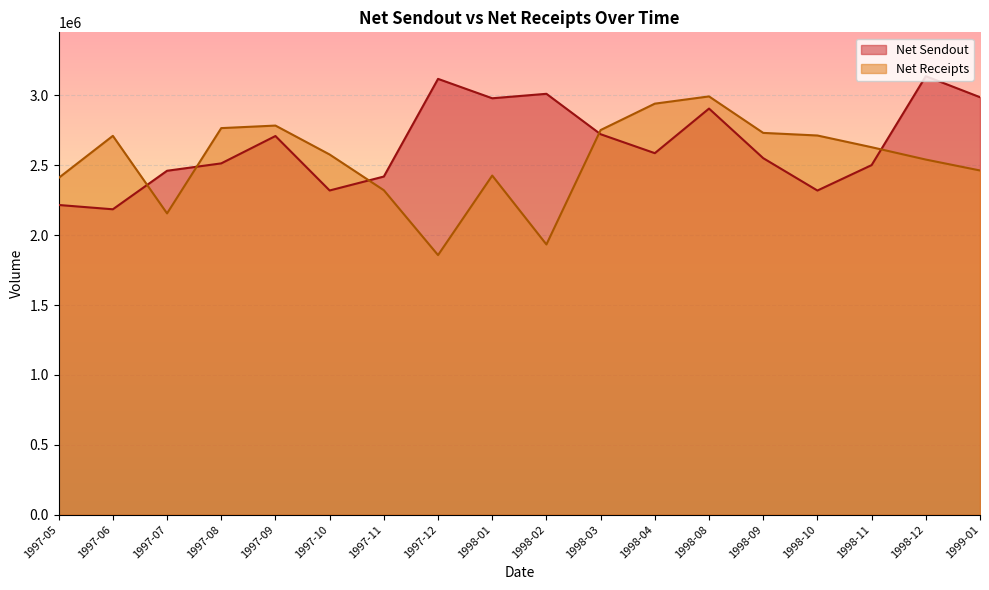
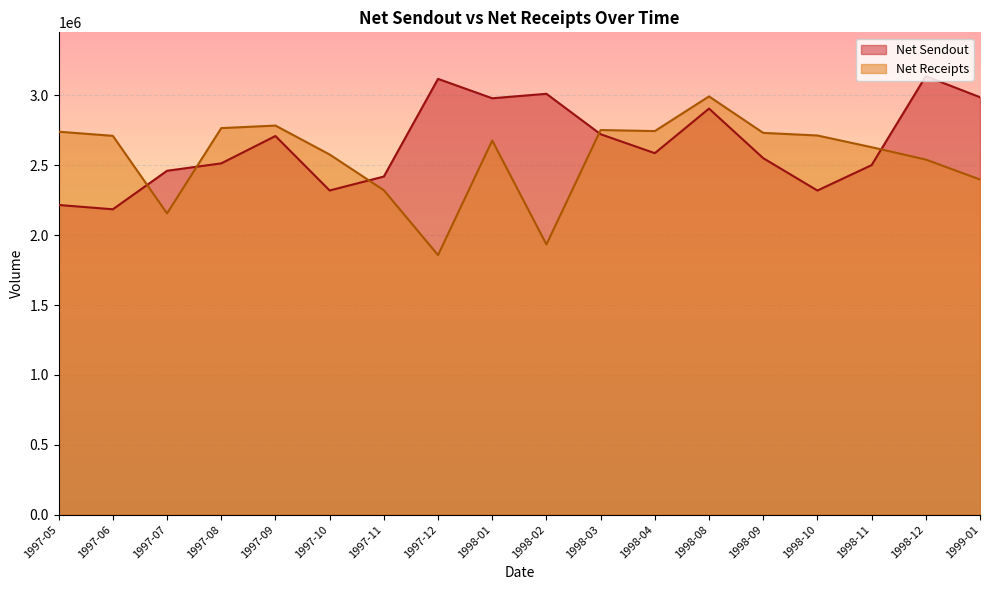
  {
    "Net Sendout": {
      "1997-05": 2220000,
      "1997-06": 2190000,
      "1997-07": 2460000,
      "1997-08": 2510000,
      "1997-09": 2710000,
      "1997-10": 2320000,
      "1997-11": 2420000,
      "1997-12": 3120000,
      "1998-01": 2980000,
      "1998-02": 3010000,
      "1998-03": 2720000,
      "1998-04": 2590000,
      "1998-08": 2910000,
      "1998-09": 2550000,
      "1998-10": 2320000,
      "1998-11": 2500000,
      "1999-01": 2990000
    },
    "Net Receipts": {
-     "1997-05": 2410000,
+     "1997-05": 2740000,
      "1997-06": 2710000,
      "1997-07": 2160000,
      "1997-08": 2770000,
      "1997-09": 2780000,
      "1997-10": 2580000,
      "1997-11": 2320000,
      "1997-12": 1860000,
-     "1998-01": 2430000,
+     "1998-01": 2680000,
      "1998-02": 1930000,
      "1998-03": 2750000,
-     "1998-04": 2940000,
+     "1998-04": 2740000,
      "1998-08": 2990000,
      "1998-09": 2730000,
      "1998-10": 2710000,
      "1998-11": 2630000,
      "1998-12": 2540000,
-     "1999-01": 2460000
+     "1999-01": 2400000
    }
  }
